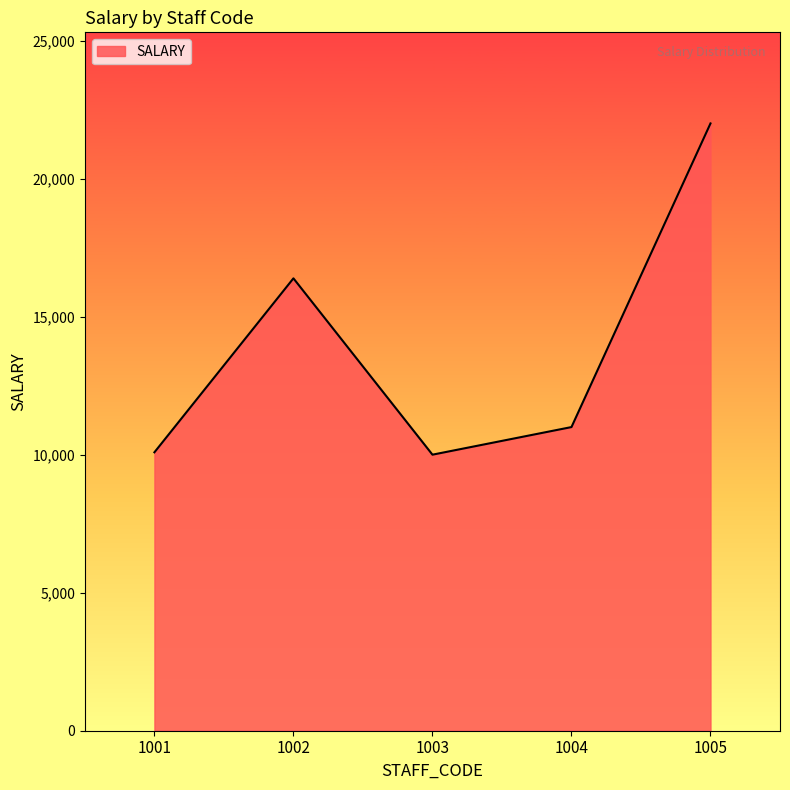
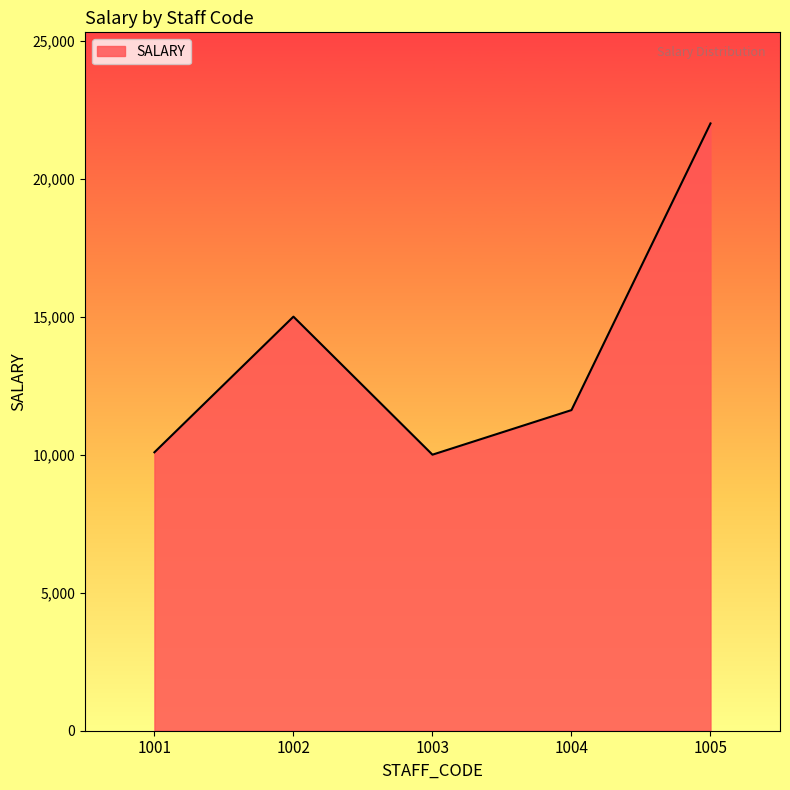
  {
    "1001": "10,100",
-   "1002": "16,400",
+   "1002": "15,000",
    "1003": "10,000",
-   "1004": "11,000",
+   "1004": "11,600",
    "1005": "22,000"
  }
